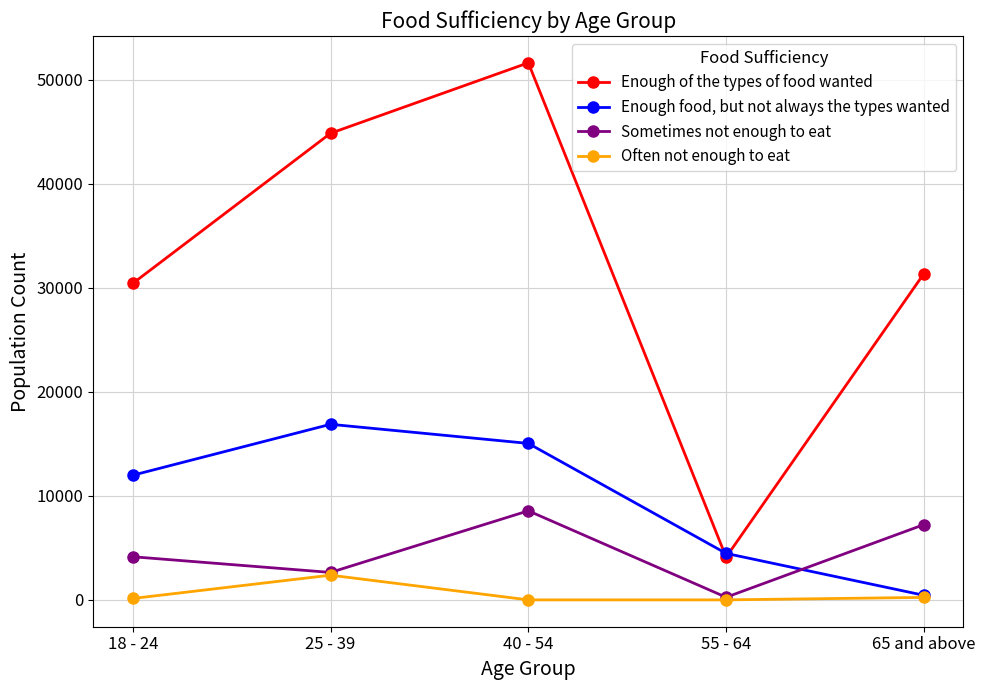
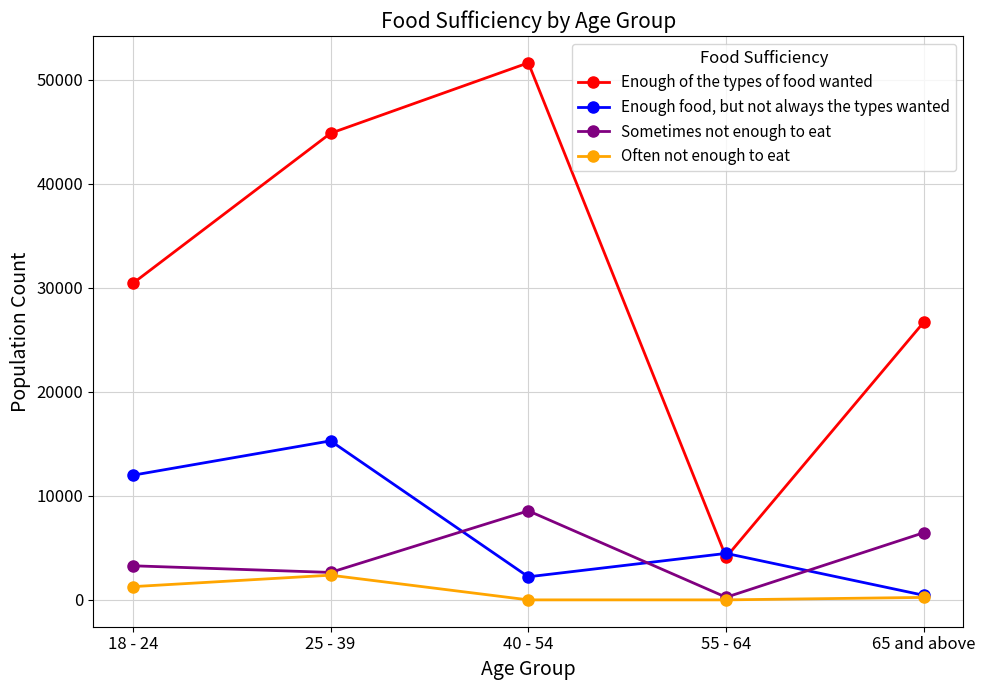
  {
    "Enough of the types of food wanted": {
      "18 - 24": 30400,
      "25 - 39": 44900,
      "40 - 54": 51600,
      "55 - 64": 4100,
-     "65 and above": 31400
+     "65 and above": 26700
    },
    "Enough food, but not always the types wanted": {
      "18 - 24": 12000,
-     "25 - 39": 16900,
-     "40 - 54": 15000,
+     "25 - 39": 15300,
+     "40 - 54": 2200,
      "55 - 64": 4500
    },
    "Sometimes not enough to eat": {
-     "18 - 24": 4100,
+     "18 - 24": 3300,
      "25 - 39": 2600,
      "40 - 54": 8600,
      "55 - 64": 300,
-     "65 and above": 7200
+     "65 and above": 6500
    },
    "Often not enough to eat": {
-     "18 - 24": 100,
+     "18 - 24": 1300,
      "25 - 39": 2400,
      "40 - 54": 0,
      "55 - 64": 0
    }
  }
